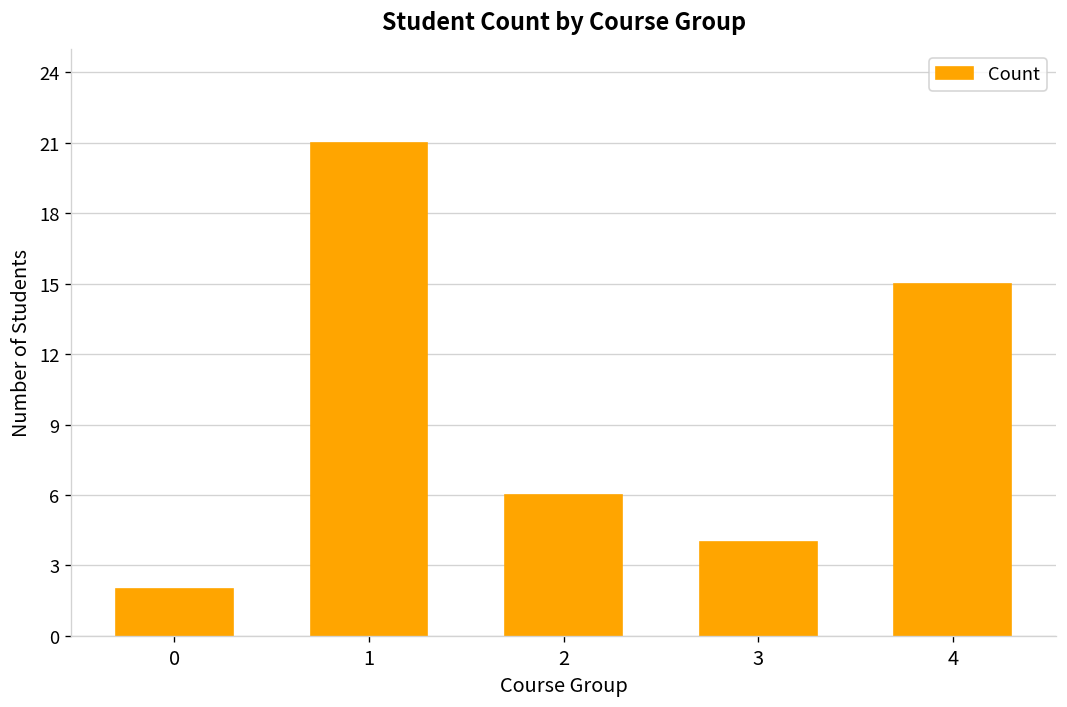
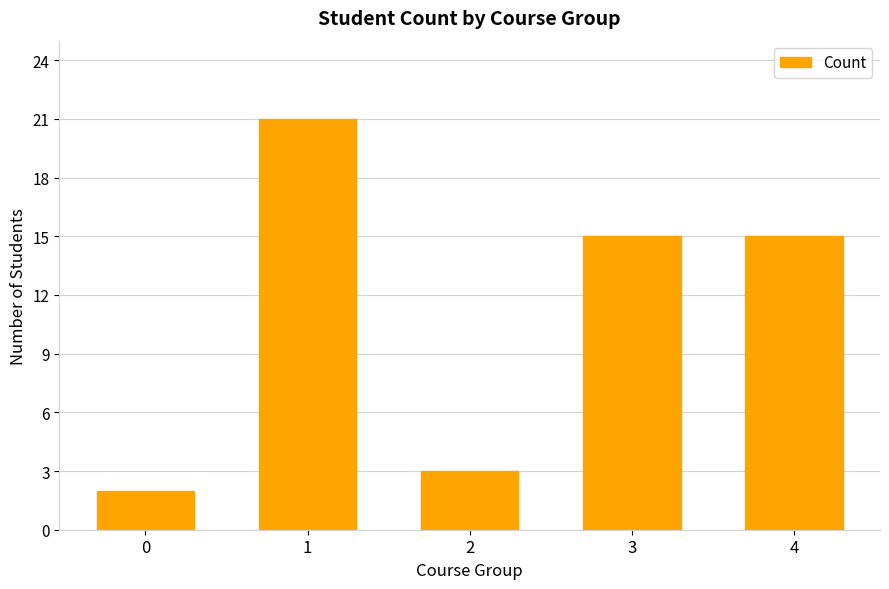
  {
    "0": 2,
    "1": 21,
-   "2": 6,
-   "3": 4,
+   "2": 3,
+   "3": 15,
    "4": 15
  }
